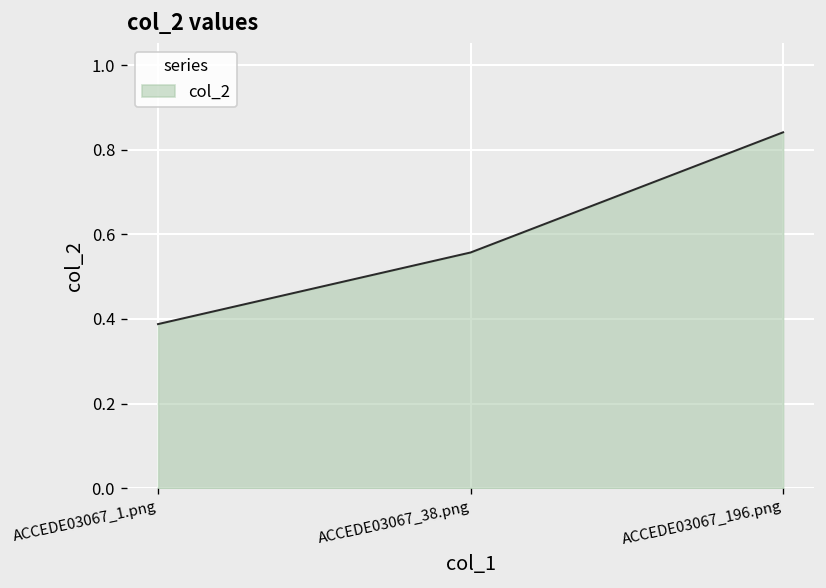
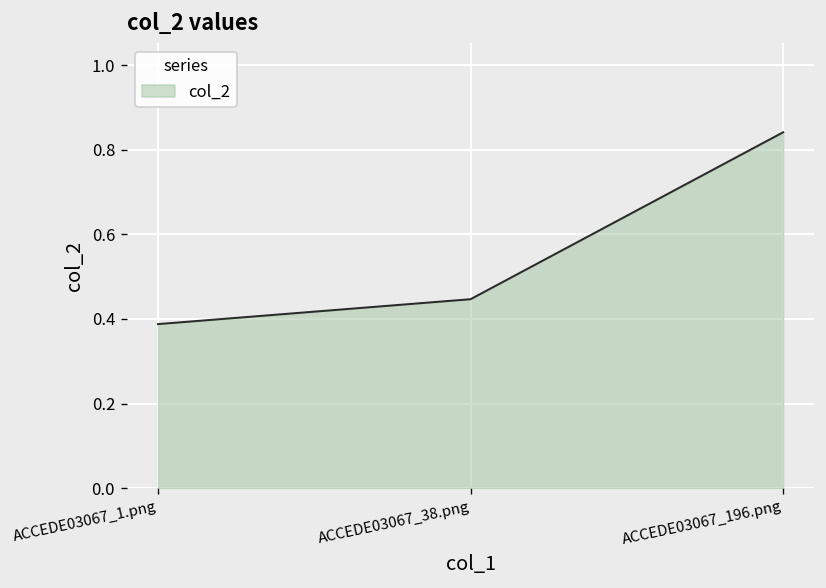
  {
    "ACCEDE03067_1.png": 0.39,
-   "ACCEDE03067_38.png": 0.56,
+   "ACCEDE03067_38.png": 0.45,
    "ACCEDE03067_196.png": 0.84
  }
